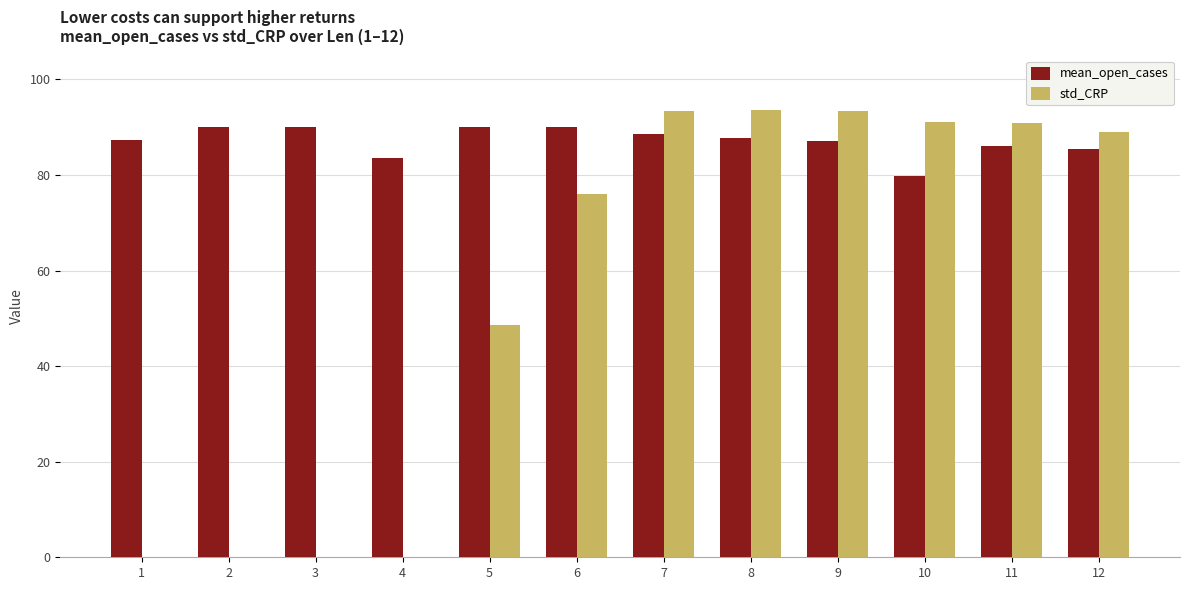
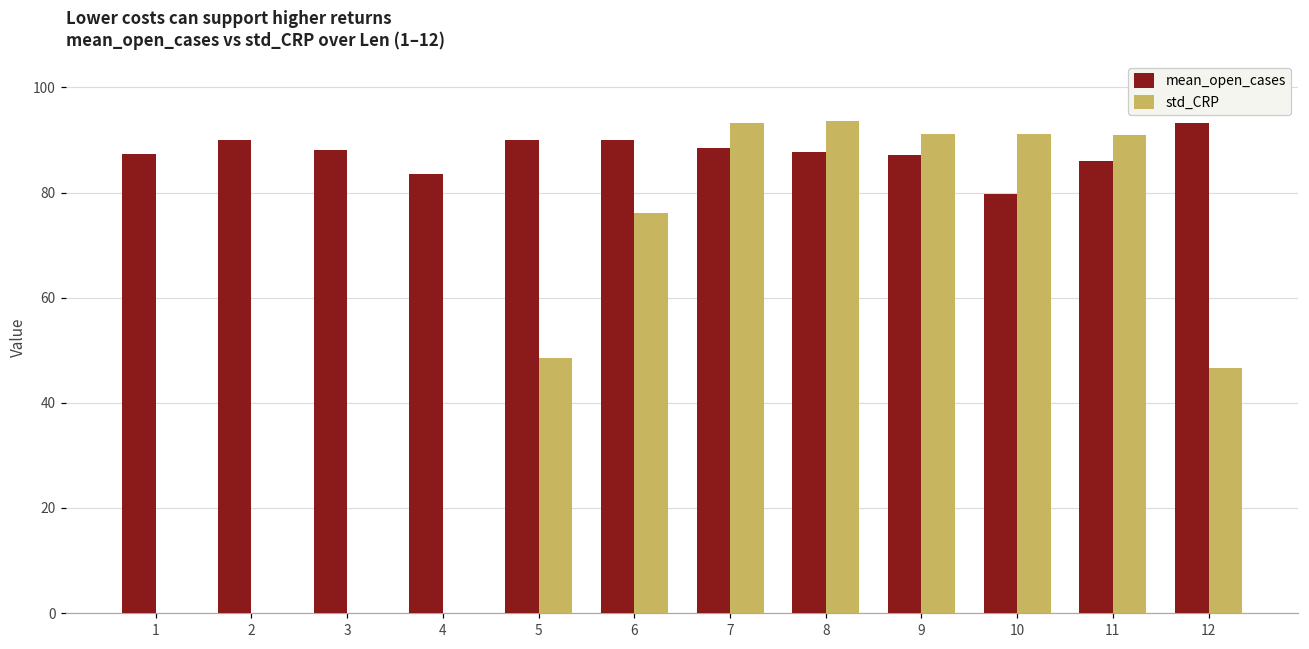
  {
    "mean_open_cases": {
      "1": 87,
      "2": 90,
-     "3": 90,
+     "3": 88,
      "4": 84,
      "5": 90,
      "6": 90,
      "7": 89,
      "8": 88,
      "9": 87,
      "10": 80,
      "11": 86,
-     "12": 85
+     "12": 93
    },
    "std_CRP": {
      "1": 0,
      "2": 0,
      "3": 0,
      "4": 0,
      "5": 49,
      "6": 76,
      "7": 93,
      "8": 94,
-     "9": 93,
+     "9": 91,
      "10": 91,
      "11": 91,
-     "12": 89
+     "12": 47
    }
  }
